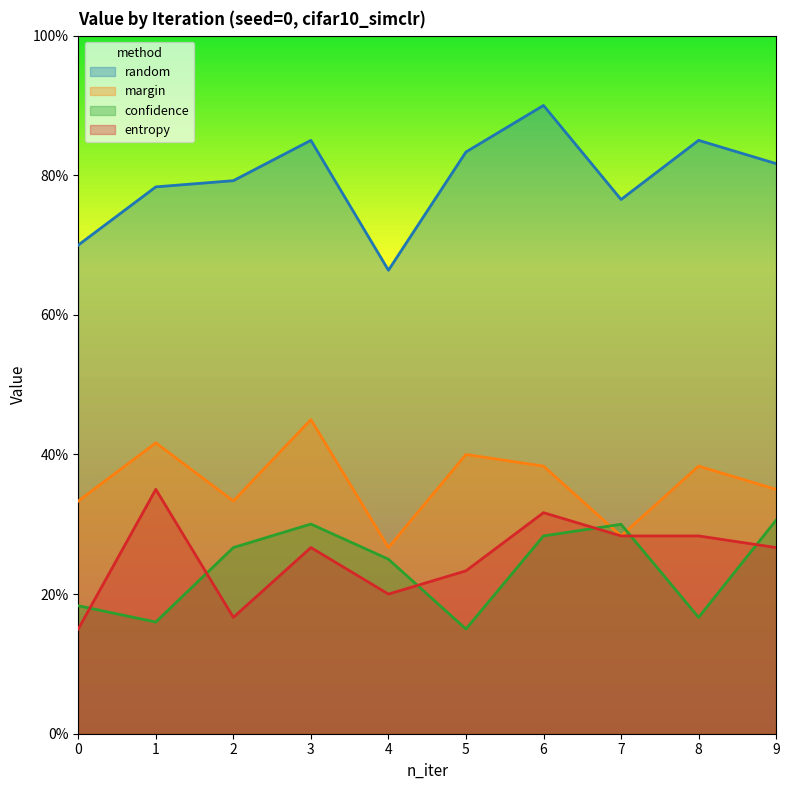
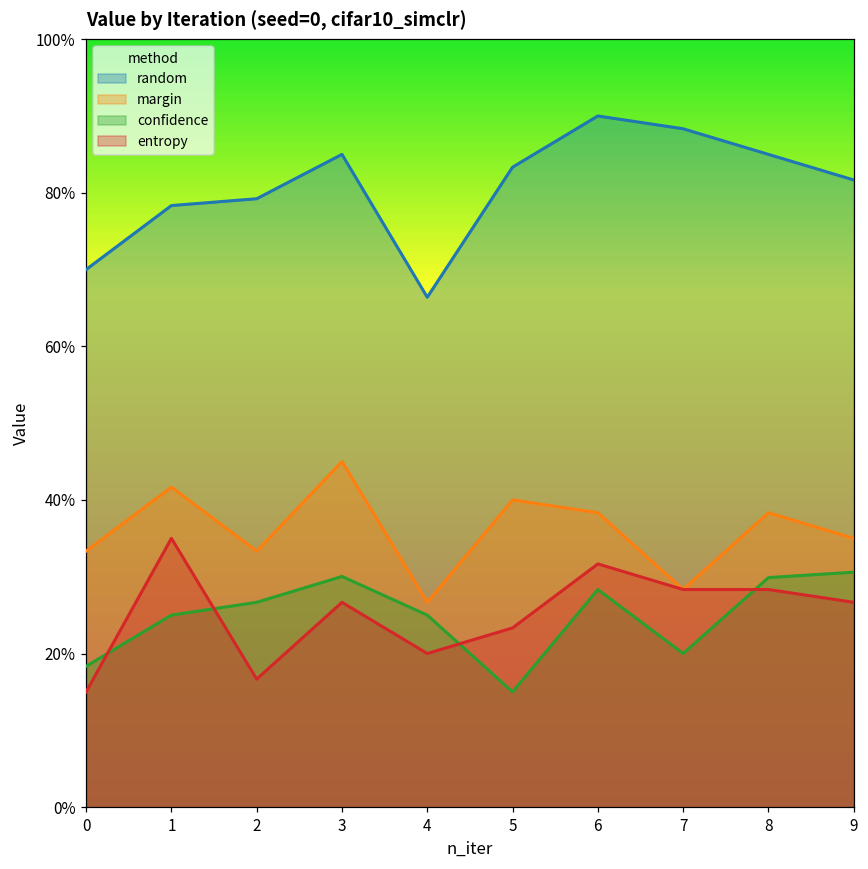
  {
    "random": {
      "0": "70%",
      "1": "78%",
      "2": "79%",
      "3": "85%",
      "4": "66%",
      "5": "83%",
      "6": "90%",
-     "7": "77%",
+     "7": "88%",
      "8": "85%",
      "9": "82%"
    },
    "confidence": {
      "0": "18%",
-     "1": "16%",
+     "1": "25%",
      "2": "27%",
      "3": "30%",
      "4": "25%",
      "5": "15%",
      "6": "28%",
-     "7": "30%",
-     "8": "17%",
+     "7": "20%",
+     "8": "30%",
      "9": "31%"
    }
  }
